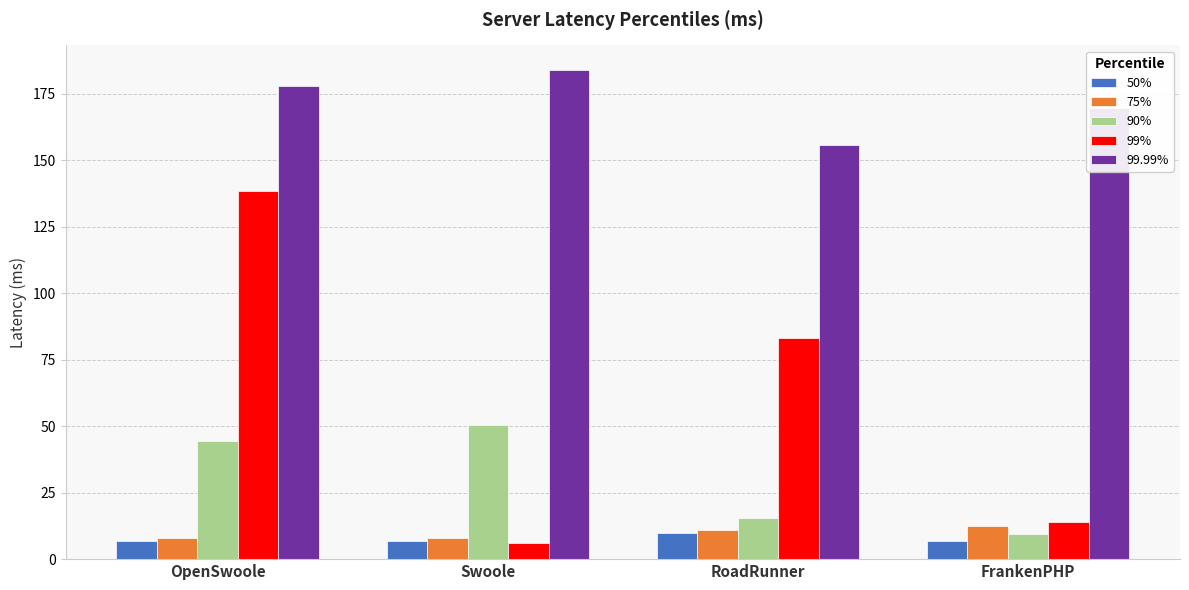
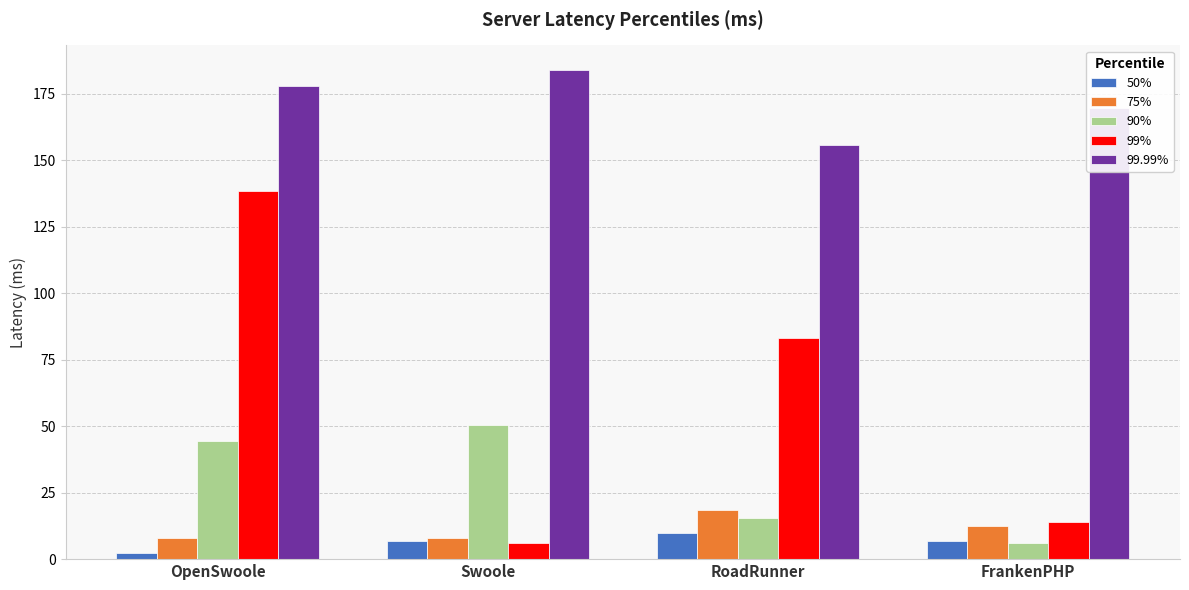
  {
    "50%": {
-     "OpenSwoole": 7,
+     "OpenSwoole": 2,
      "Swoole": 7,
      "RoadRunner": 10,
      "FrankenPHP": 7
    },
    "75%": {
      "OpenSwoole": 8,
      "Swoole": 8,
-     "RoadRunner": 11,
+     "RoadRunner": 19,
      "FrankenPHP": 13
    },
    "90%": {
      "OpenSwoole": 44,
      "Swoole": 51,
      "RoadRunner": 16,
-     "FrankenPHP": 10
+     "FrankenPHP": 6
    },
    "99%": {
      "OpenSwoole": 138,
      "Swoole": 6,
      "RoadRunner": 83,
      "FrankenPHP": 14
    },
    "99.99%": {
      "OpenSwoole": 178,
      "Swoole": 184,
      "RoadRunner": 156
    }
  }
